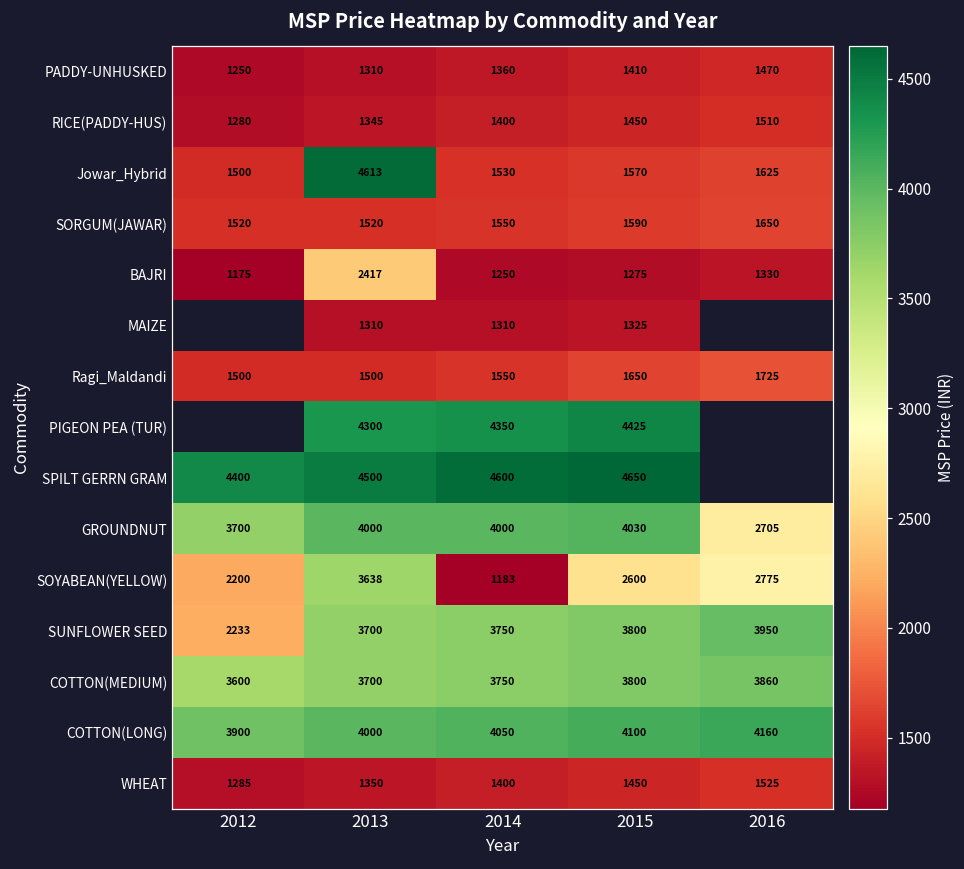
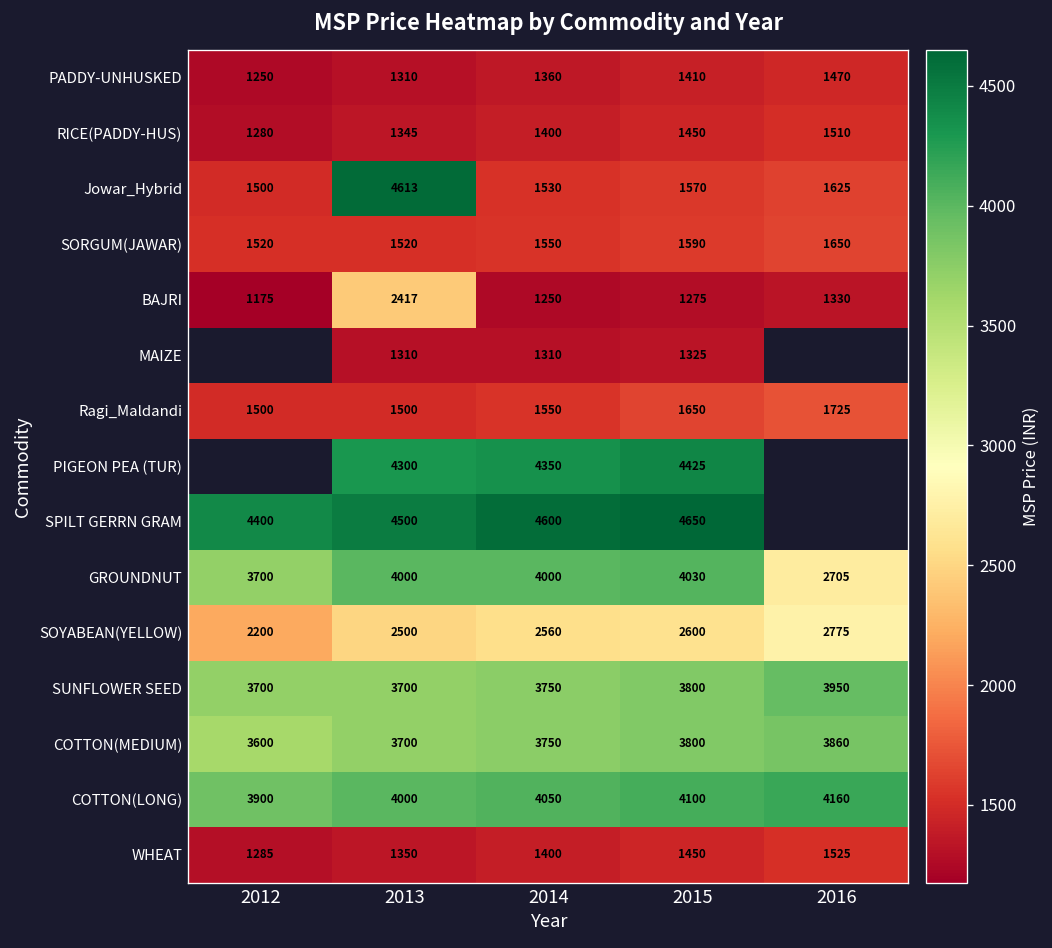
  {
    "PADDY-UNHUSKED": {
      "2012": 1250,
      "2013": 1310,
      "2014": 1360,
      "2015": 1410,
      "2016": 1470
    },
    "RICE(PADDY-HUS)": {
      "2012": 1280,
      "2013": 1345,
      "2014": 1400,
      "2015": 1450,
      "2016": 1510
    },
    "Jowar_Hybrid": {
      "2012": 1500,
      "2013": 4613,
      "2014": 1530,
      "2015": 1570,
      "2016": 1625
    },
    "SORGUM(JAWAR)": {
      "2012": 1520,
      "2013": 1520,
      "2014": 1550,
      "2015": 1590,
      "2016": 1650
    },
    "BAJRI": {
      "2012": 1175,
      "2013": 2417,
      "2014": 1250,
      "2015": 1275,
      "2016": 1330
    },
    "MAIZE": {
      "2013": 1310,
      "2014": 1310,
      "2015": 1325
    },
    "Ragi_Maldandi": {
      "2012": 1500,
      "2013": 1500,
      "2014": 1550,
      "2015": 1650,
      "2016": 1725
    },
    "PIGEON PEA (TUR)": {
      "2013": 4300,
      "2014": 4350,
      "2015": 4425
    },
    "SPILT GERRN GRAM": {
      "2012": 4400,
      "2013": 4500,
      "2014": 4600,
      "2015": 4650
    },
    "GROUNDNUT": {
      "2012": 3700,
      "2013": 4000,
      "2014": 4000,
      "2015": 4030,
      "2016": 2705
    },
    "SOYABEAN(YELLOW)": {
      "2012": 2200,
-     "2013": 3638,
-     "2014": 1183,
+     "2013": 2500,
+     "2014": 2560,
      "2015": 2600,
      "2016": 2775
    },
    "SUNFLOWER SEED": {
-     "2012": 2233,
+     "2012": 3700,
      "2013": 3700,
      "2014": 3750,
      "2015": 3800,
      "2016": 3950
    },
    "COTTON(MEDIUM)": {
      "2012": 3600,
      "2013": 3700,
      "2014": 3750,
      "2015": 3800,
      "2016": 3860
    },
    "COTTON(LONG)": {
      "2012": 3900,
      "2013": 4000,
      "2014": 4050,
      "2015": 4100,
      "2016": 4160
    },
    "WHEAT": {
      "2012": 1285,
      "2013": 1350,
      "2014": 1400,
      "2015": 1450,
      "2016": 1525
    }
  }
